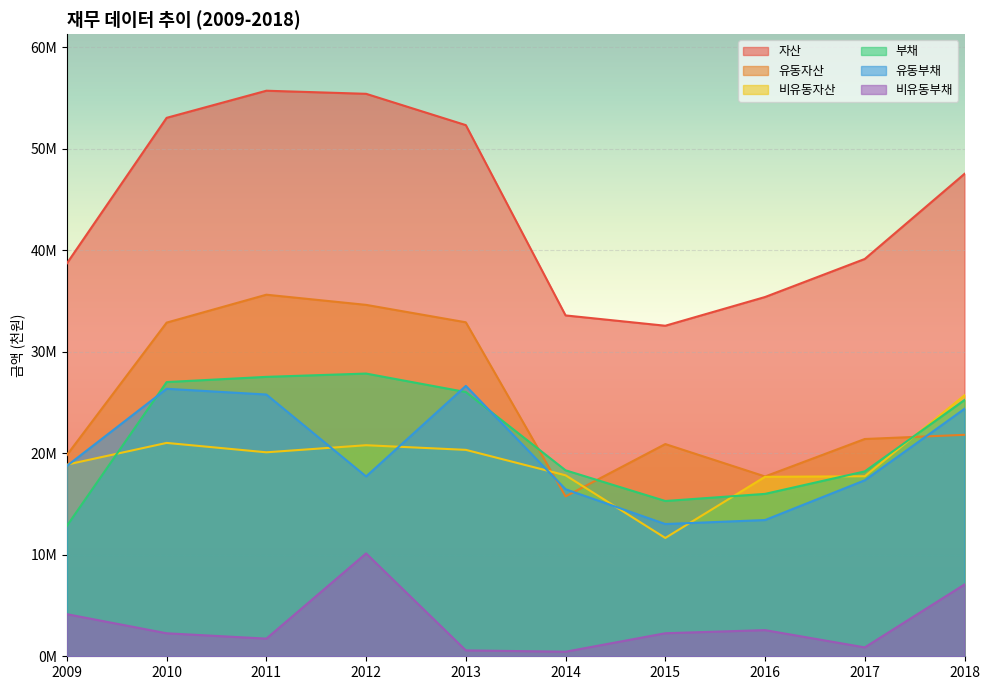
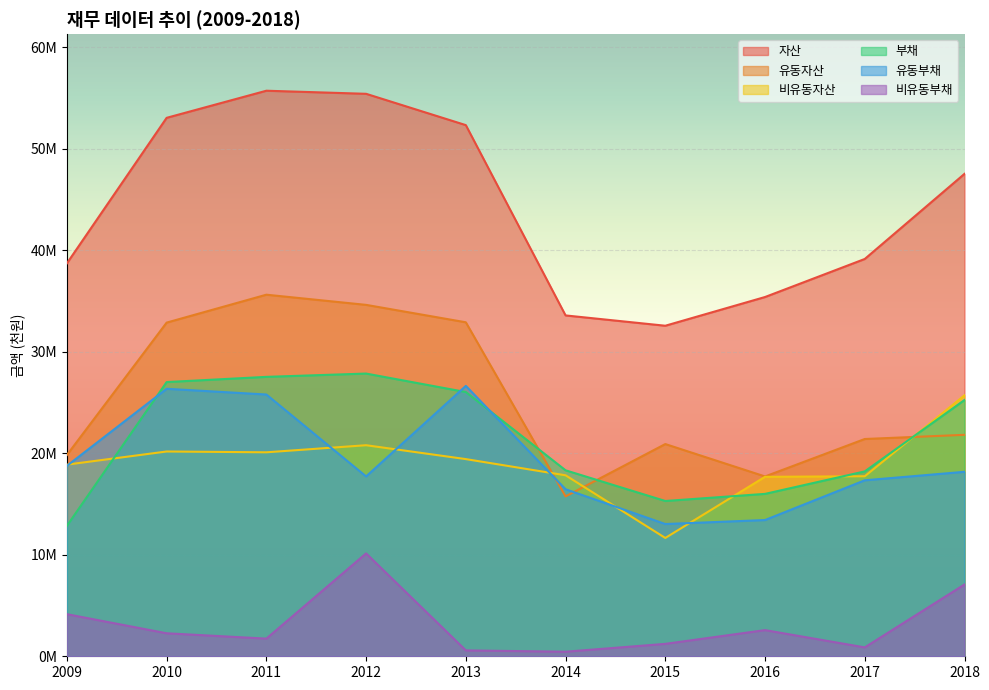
  {
    "비유동자산": {
-     "2010": 21000000,
+     "2010": 20200000,
      "2011": 20100000,
      "2012": 20800000,
-     "2013": 20300000,
+     "2013": 19400000,
      "2014": 17800000,
      "2015": 11700000,
      "2017": 17700000,
      "2018": 25700000
    },
    "부채": {
      "2009": 12900000,
      "2010": 27000000,
      "2011": 27500000,
      "2012": 27800000,
      "2013": 26000000,
      "2014": 18300000,
      "2015": 15300000,
      "2016": 16000000,
      "2017": 18200000,
      "2018": 25200000
    },
    "유동부채": {
      "2010": 26300000,
      "2011": 25800000,
      "2012": 17700000,
      "2013": 26600000,
      "2014": 16500000,
      "2015": 13000000,
      "2016": 13400000,
      "2017": 17300000,
-     "2018": 24400000
+     "2018": 18200000
    },
    "비유동부채": {
      "2009": 4100000,
      "2010": 2300000,
      "2011": 1700000,
      "2012": 10100000,
      "2013": 600000,
      "2014": 400000,
-     "2015": 2300000,
+     "2015": 1200000,
      "2016": 2600000,
      "2017": 900000,
      "2018": 7100000
    }
  }
